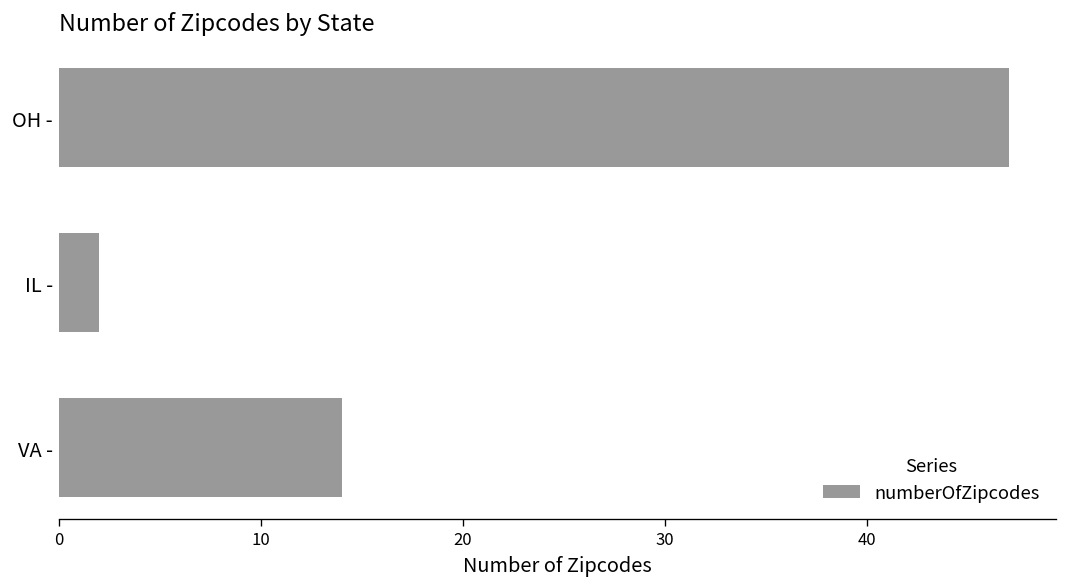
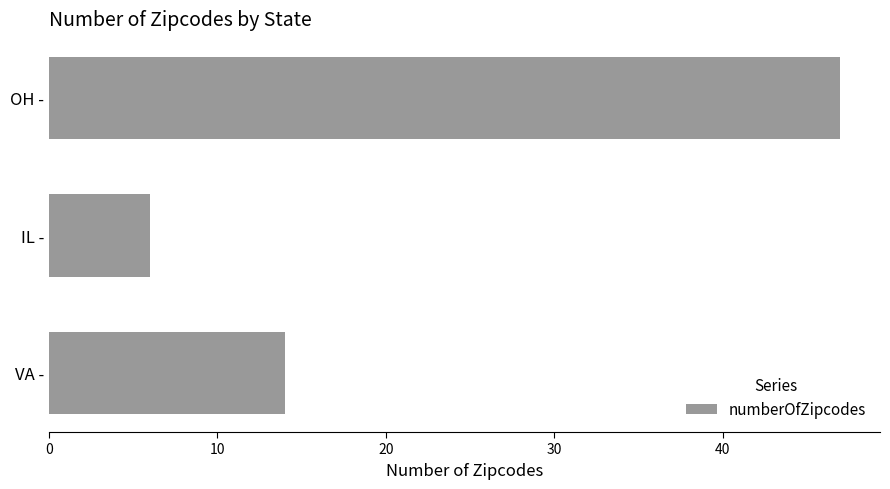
  {
    "OH -": 47,
-   "IL -": 2,
+   "IL -": 6,
    "VA -": 14
  }
